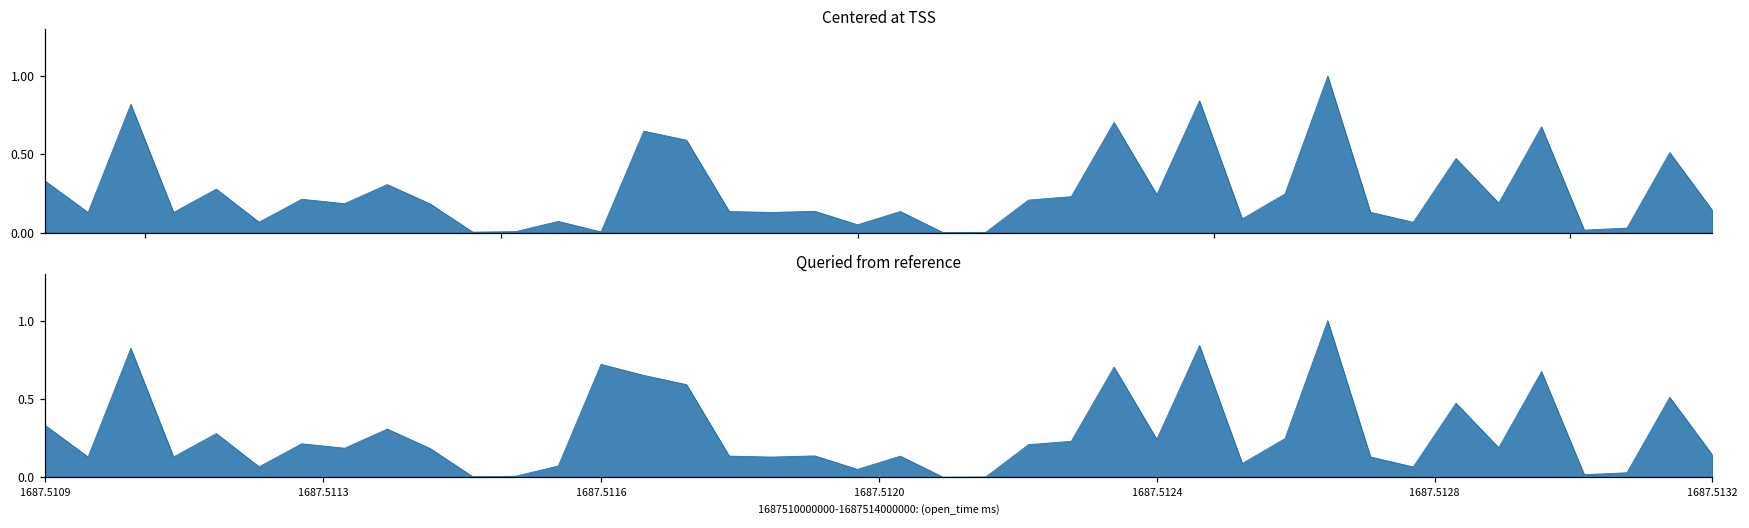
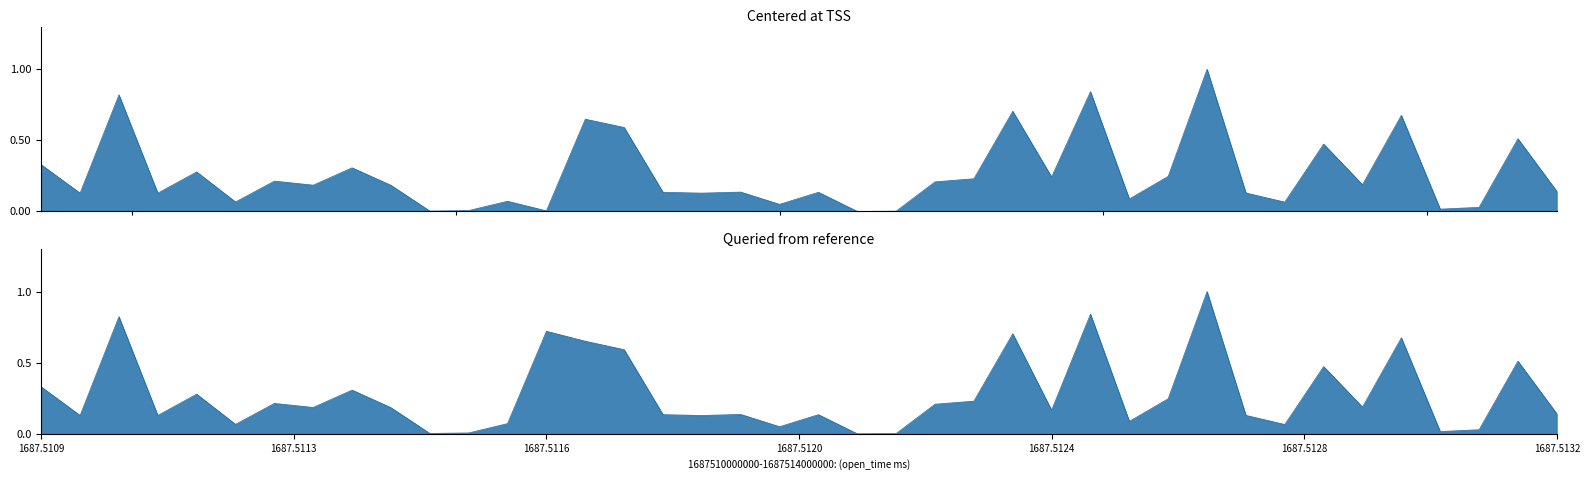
  {
    "Queried from reference": {
      "1687.5109": 0.33,
      "1687.5116": 0.72,
-     "1687.5124": 0.24,
+     "1687.5124": 0.17,
      "1687.5132": 0.14
    }
  }
